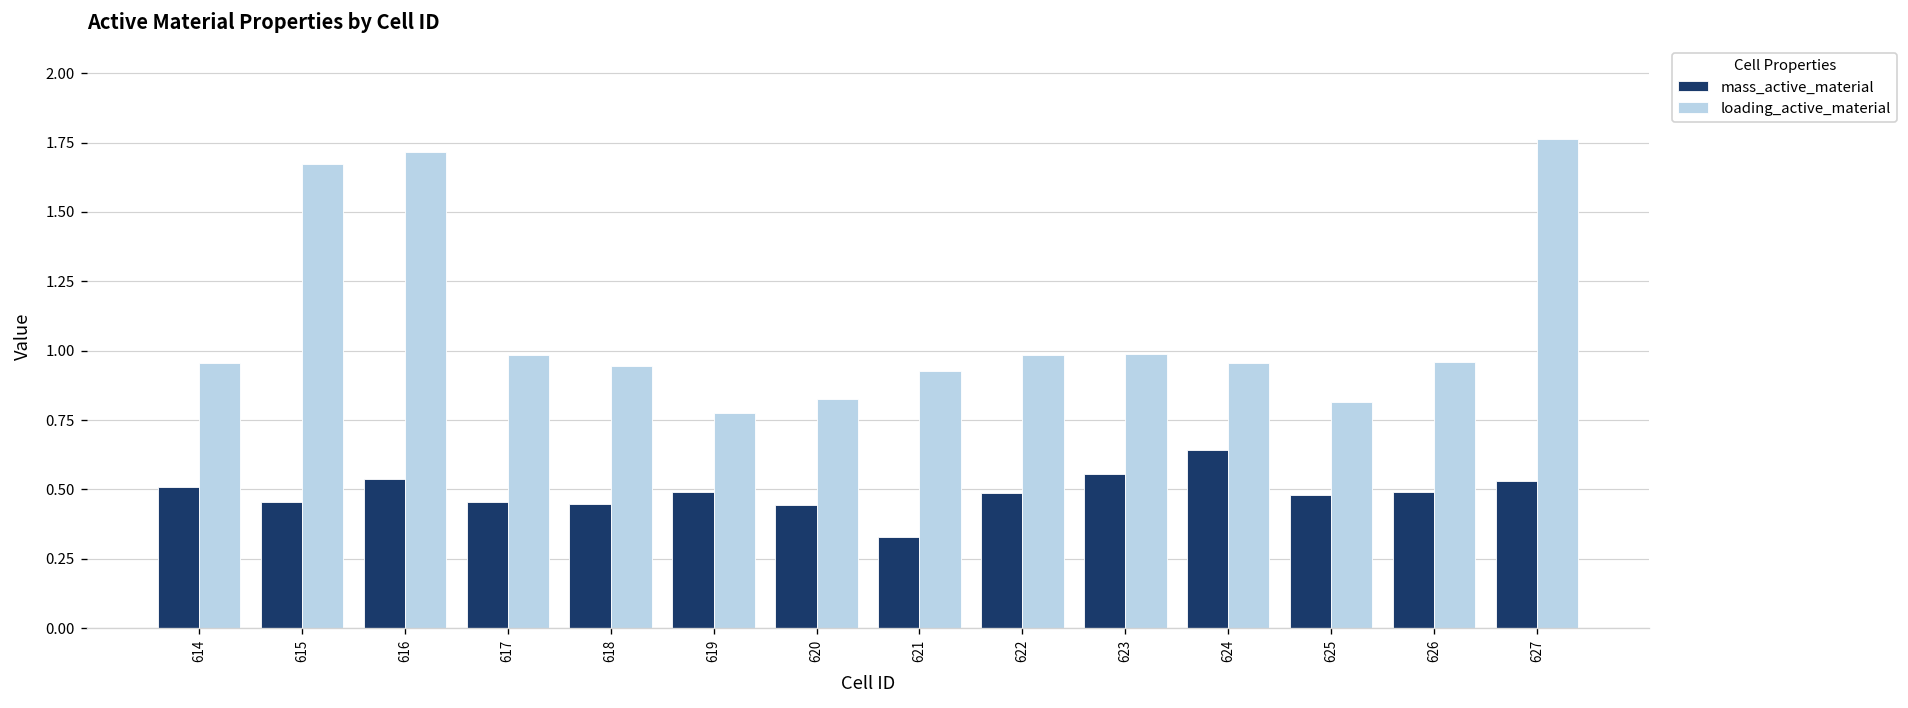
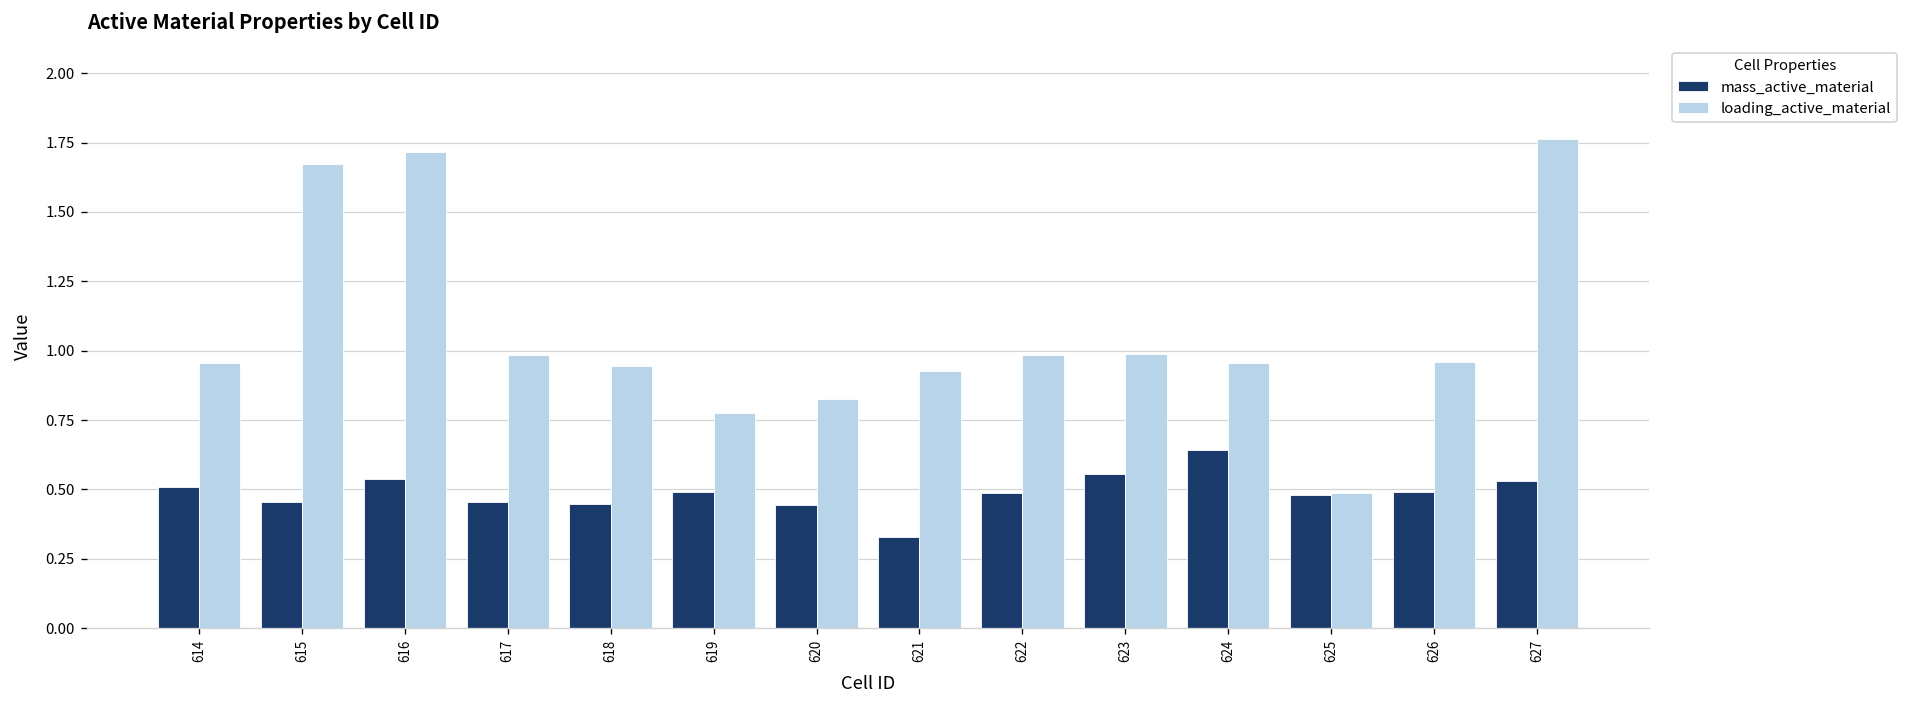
  {
    "mass_active_material": {
      "614": 0.51,
      "615": 0.45,
      "616": 0.54,
      "617": 0.45,
      "618": 0.45,
      "619": 0.49,
      "620": 0.44,
      "621": 0.33,
      "622": 0.49,
      "623": 0.56,
      "624": 0.64,
      "625": 0.48,
      "626": 0.49,
      "627": 0.53
    },
    "loading_active_material": {
      "614": 0.96,
      "615": 1.67,
      "616": 1.71,
      "617": 0.98,
      "618": 0.95,
      "619": 0.78,
      "620": 0.82,
      "621": 0.93,
      "622": 0.98,
      "623": 0.99,
      "624": 0.96,
-     "625": 0.81,
+     "625": 0.49,
      "626": 0.96,
      "627": 1.76
    }
  }
